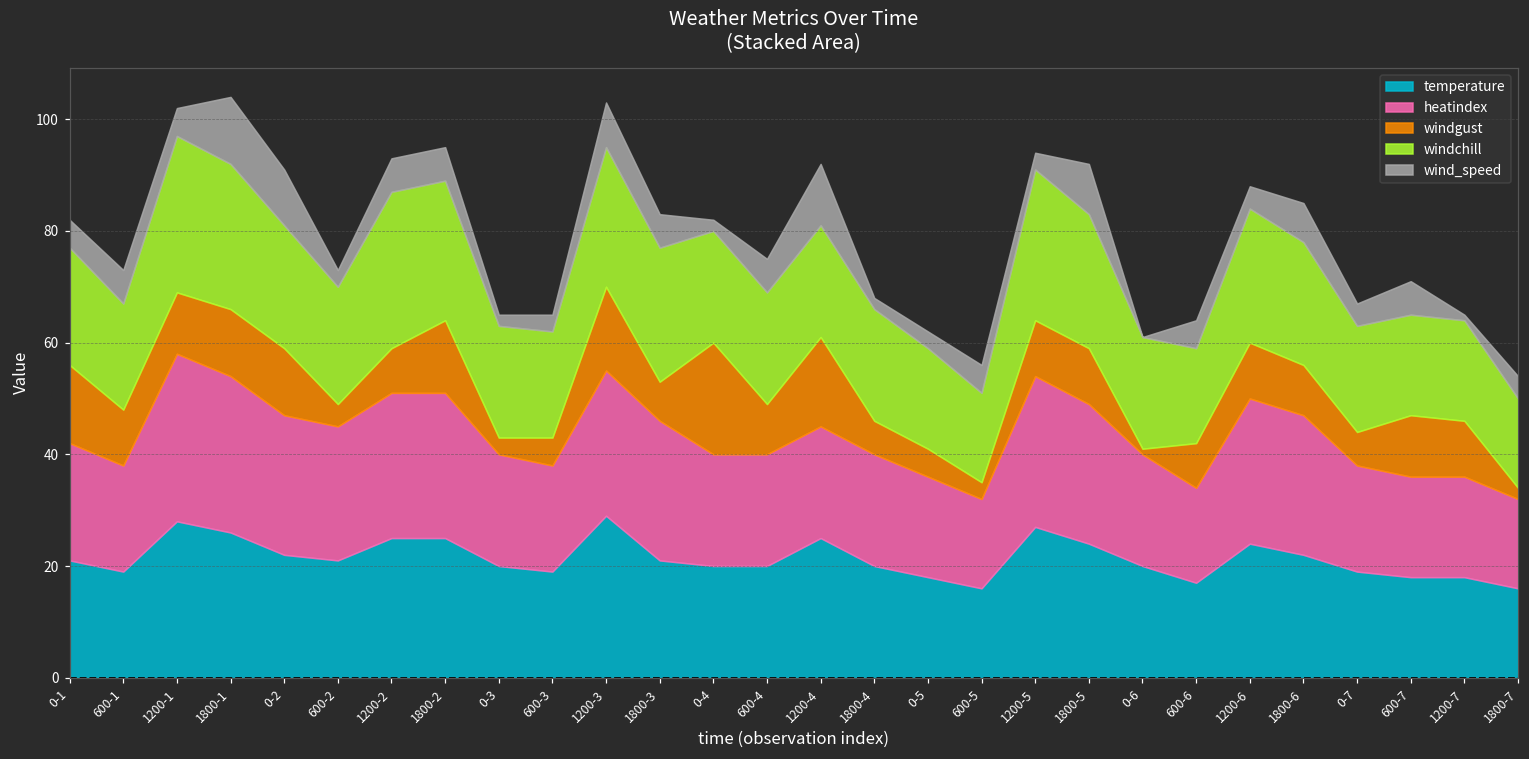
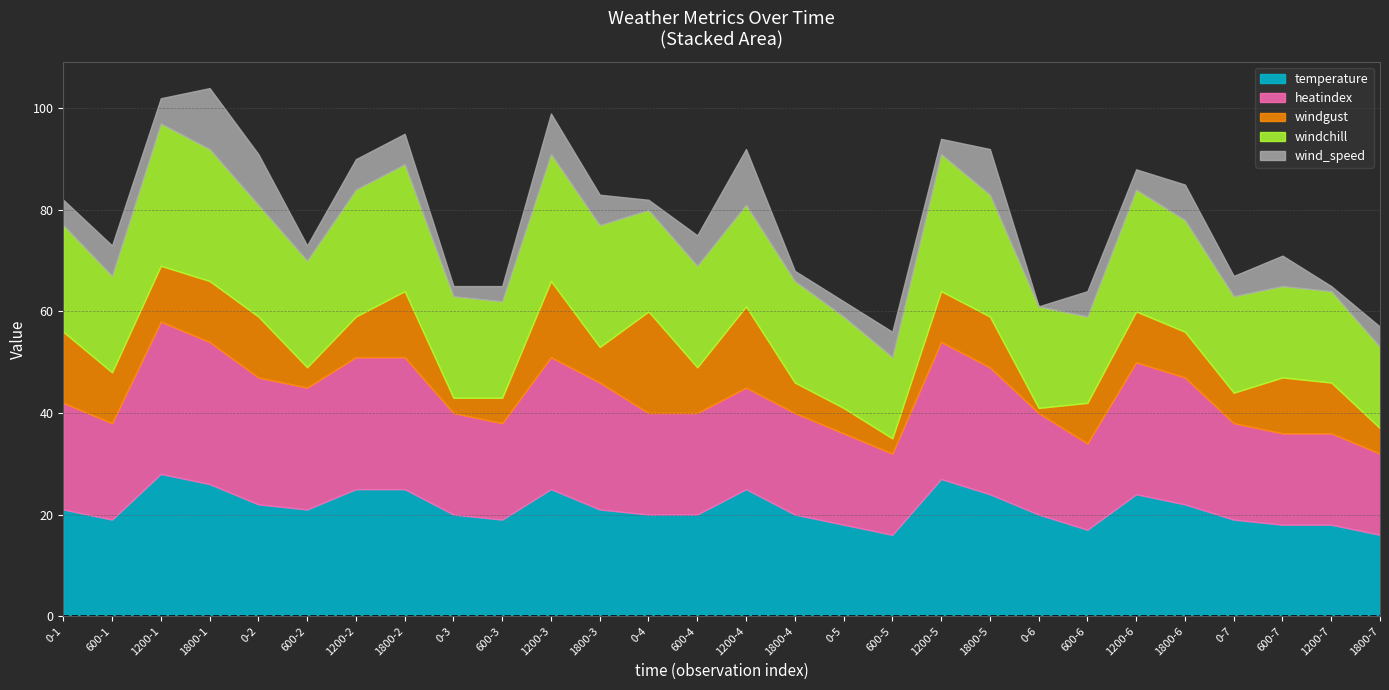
  {
    "temperature": {
      "0-1": 21,
      "600-1": 19,
      "1200-1": 28,
      "1800-1": 26,
      "0-2": 22,
      "600-2": 21,
      "1200-2": 25,
      "1800-2": 25,
      "0-3": 20,
      "600-3": 19,
-     "1200-3": 29,
+     "1200-3": 25,
      "1800-3": 21,
      "0-4": 20,
      "600-4": 20,
      "1200-4": 25,
      "1800-4": 20,
      "0-5": 18,
      "600-5": 16,
      "1200-5": 27,
      "1800-5": 24,
      "0-6": 20,
      "600-6": 17,
      "1200-6": 24,
      "1800-6": 22,
      "0-7": 19,
      "600-7": 18,
      "1200-7": 18,
      "1800-7": 16
    },
    "heatindex": {
      "0-1": 21,
      "600-1": 19,
      "1200-1": 30,
      "1800-1": 28,
      "0-2": 25,
      "600-2": 24,
      "1200-2": 26,
      "1800-2": 26,
      "0-3": 20,
      "600-3": 19,
      "1200-3": 26,
      "1800-3": 25,
      "0-4": 20,
      "600-4": 20,
      "1200-4": 20,
      "1800-4": 20,
      "0-5": 18,
      "600-5": 16,
      "1200-5": 27,
      "1800-5": 25,
      "0-6": 20,
      "600-6": 17,
      "1200-6": 26,
      "1800-6": 25,
      "0-7": 19,
      "600-7": 18,
      "1200-7": 18,
      "1800-7": 16
    },
    "windgust": {
      "0-1": 14,
      "600-1": 10,
      "1200-1": 11,
      "1800-1": 12,
      "0-2": 12,
      "600-2": 4,
      "1200-2": 8,
      "1800-2": 13,
      "0-3": 3,
      "600-3": 5,
      "1200-3": 15,
      "1800-3": 7,
      "0-4": 20,
      "600-4": 9,
      "1200-4": 16,
      "1800-4": 6,
      "0-5": 5,
      "600-5": 3,
      "1200-5": 10,
      "1800-5": 10,
      "0-6": 1,
      "600-6": 8,
      "1200-6": 10,
      "1800-6": 9,
      "0-7": 6,
      "600-7": 11,
      "1200-7": 10,
-     "1800-7": 2
+     "1800-7": 5
    },
    "windchill": {
      "0-1": 21,
      "600-1": 19,
      "1200-1": 28,
      "1800-1": 26,
      "0-2": 22,
      "600-2": 21,
-     "1200-2": 28,
+     "1200-2": 25,
      "1800-2": 25,
      "0-3": 20,
      "600-3": 19,
      "1200-3": 25,
      "1800-3": 24,
      "0-4": 20,
      "600-4": 20,
      "1200-4": 20,
      "1800-4": 20,
      "0-5": 18,
      "600-5": 16,
      "1200-5": 27,
      "1800-5": 24,
      "600-6": 17,
      "1200-6": 24,
      "1800-6": 22,
      "0-7": 19,
      "600-7": 18,
      "1200-7": 18,
      "1800-7": 16
    },
    "wind_speed": {
      "0-1": 5,
      "600-1": 6,
      "1200-1": 5,
      "1800-1": 12,
      "0-2": 10,
      "600-2": 3,
      "1200-2": 6,
      "1800-2": 6,
      "0-3": 2,
      "600-3": 3,
      "1200-3": 8,
      "1800-3": 6,
      "0-4": 2,
      "600-4": 6,
      "1200-4": 11,
      "1800-4": 2,
      "0-5": 3,
      "600-5": 5,
      "1200-5": 3,
      "1800-5": 9,
      "600-6": 5,
      "1200-6": 4,
      "1800-6": 7,
      "0-7": 4,
      "600-7": 6,
      "1200-7": 1,
      "1800-7": 4
    }
  }
